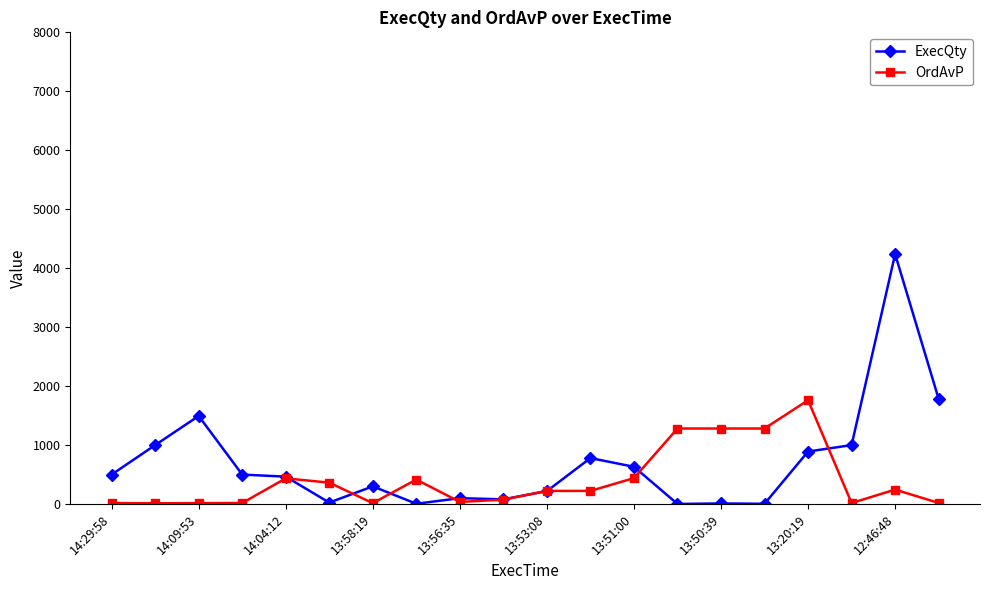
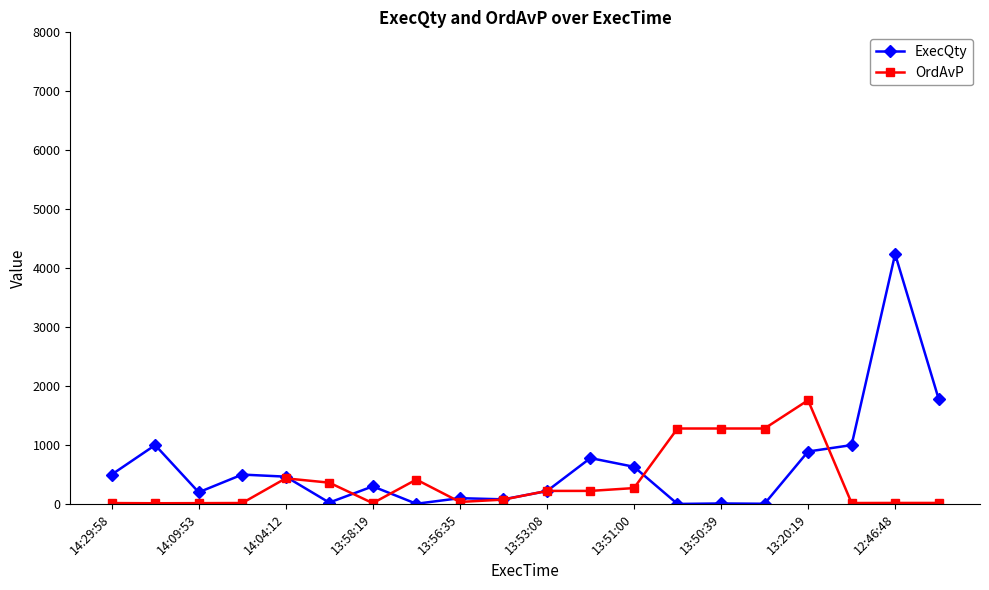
  {
    "ExecQty": {
      "14:29:58": 500,
-     "14:09:53": 1500,
+     "14:09:53": 200,
      "13:58:19": 300,
      "13:56:35": 100,
      "13:51:00": 600,
      "13:20:19": 900,
      "12:46:48": 4200
    },
    "OrdAvP": {
      "14:29:58": 0,
      "14:09:53": 0,
      "13:58:19": 0,
      "13:56:35": 0,
-     "13:51:00": 400,
+     "13:51:00": 300,
      "13:20:19": 1800,
-     "12:46:48": 200
+     "12:46:48": 0
    }
  }
